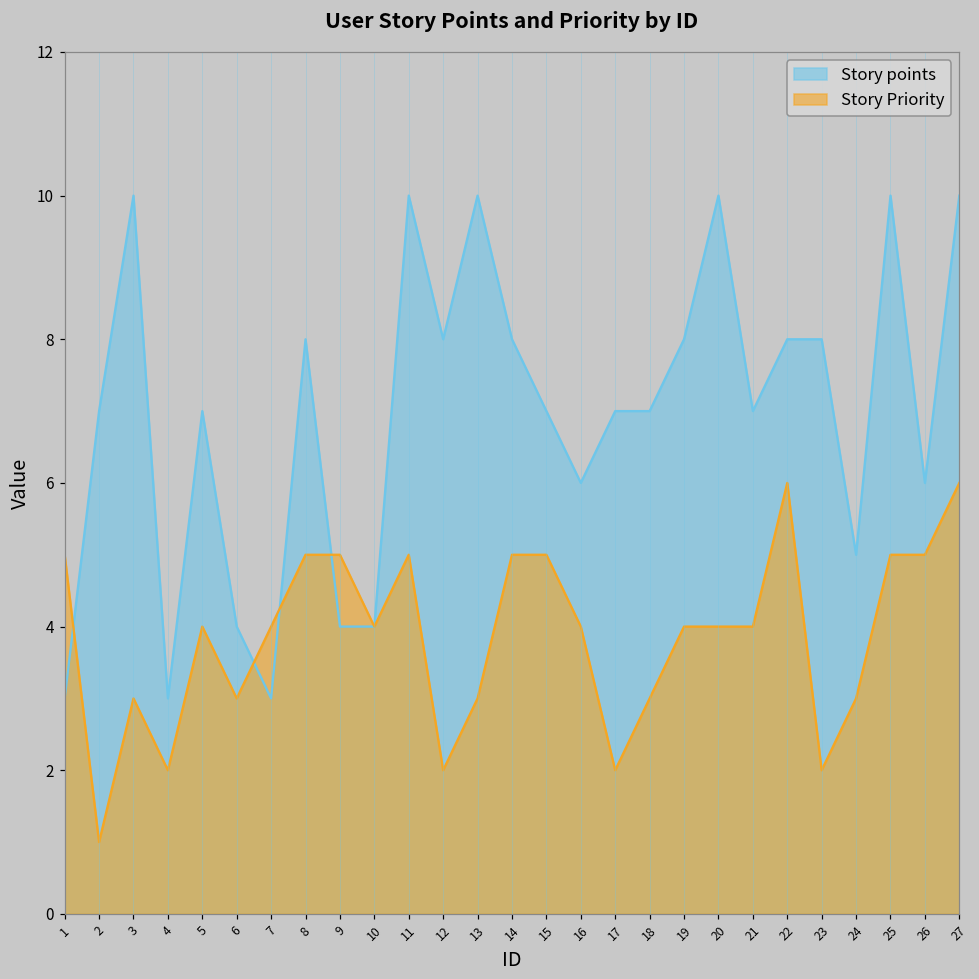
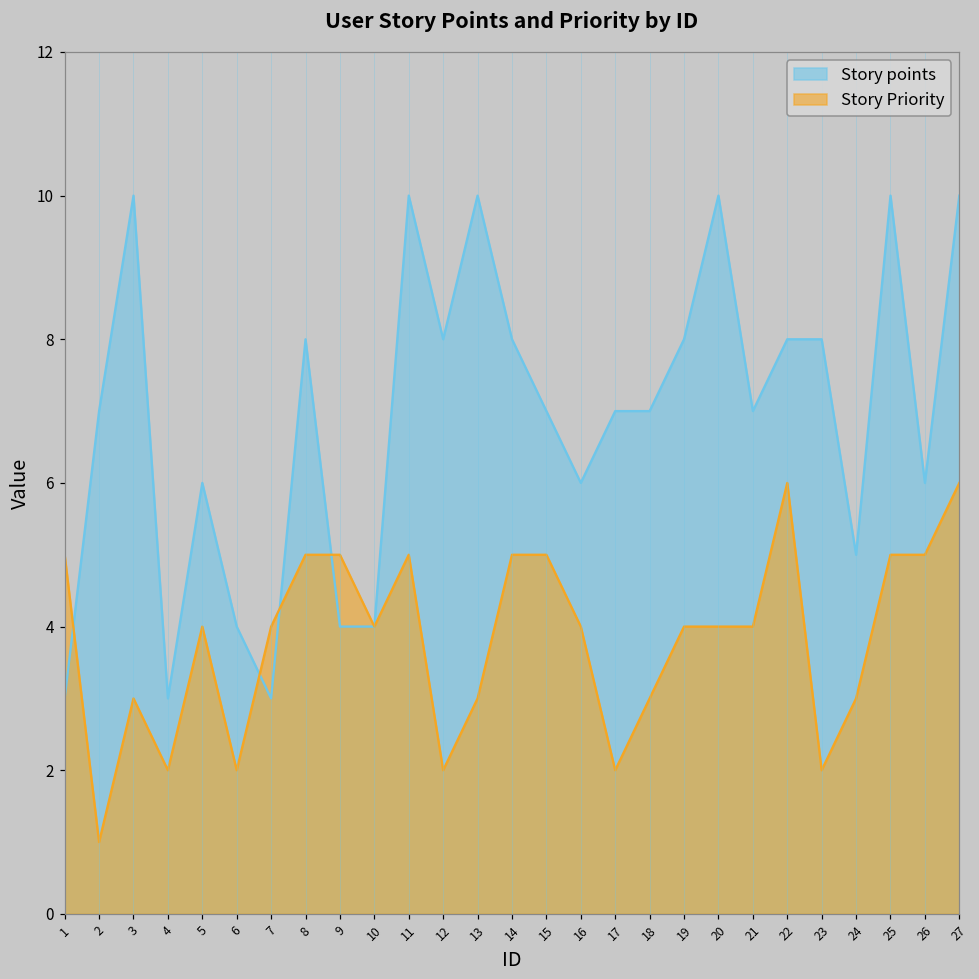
  {
    "Story points": {
      "1": 3,
      "2": 7,
      "3": 10,
      "4": 3,
-     "5": 7,
+     "5": 6,
      "6": 4,
      "7": 3,
      "8": 8,
      "9": 4,
      "11": 10,
      "12": 8,
      "13": 10,
      "14": 8,
      "15": 7,
      "16": 6,
      "17": 7,
      "18": 7,
      "19": 8,
      "20": 10,
      "21": 7,
      "22": 8,
      "23": 8,
      "24": 5,
      "25": 10,
      "26": 6,
      "27": 10
    },
    "Story Priority": {
      "1": 5,
      "2": 1,
      "3": 3,
      "4": 2,
      "5": 4,
-     "6": 3,
+     "6": 2,
      "7": 4,
      "8": 5,
      "9": 5,
      "11": 5,
      "12": 2,
      "13": 3,
      "14": 5,
      "15": 5,
      "16": 4,
      "17": 2,
      "18": 3,
      "19": 4,
      "20": 4,
      "21": 4,
      "22": 6,
      "23": 2,
      "24": 3,
      "25": 5,
      "26": 5,
      "27": 6
    }
  }
